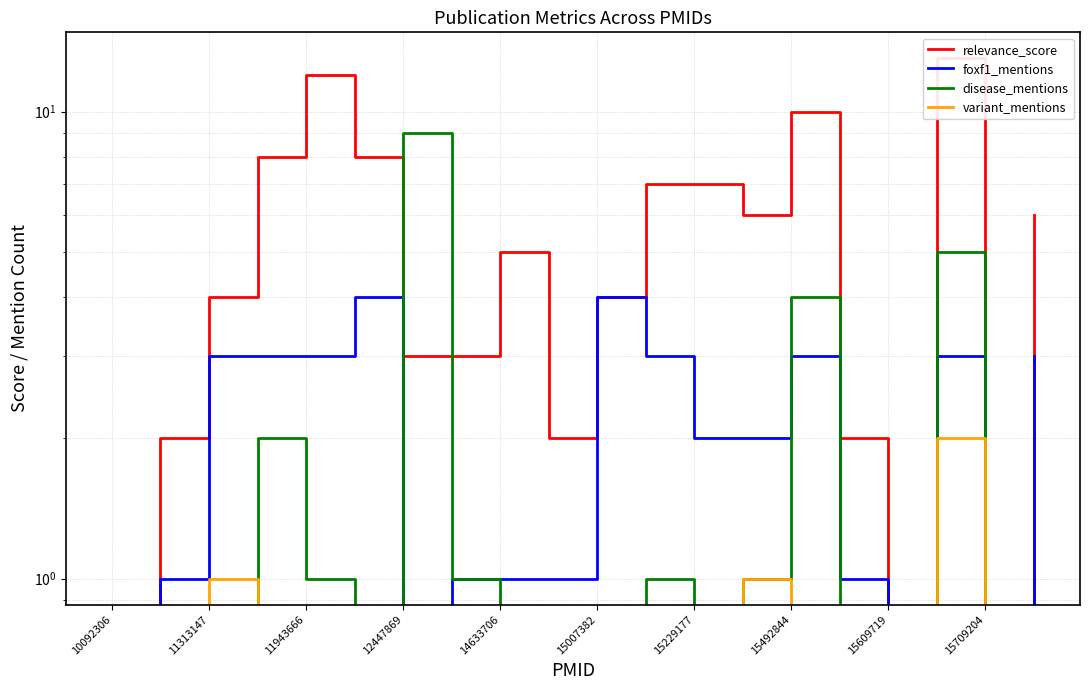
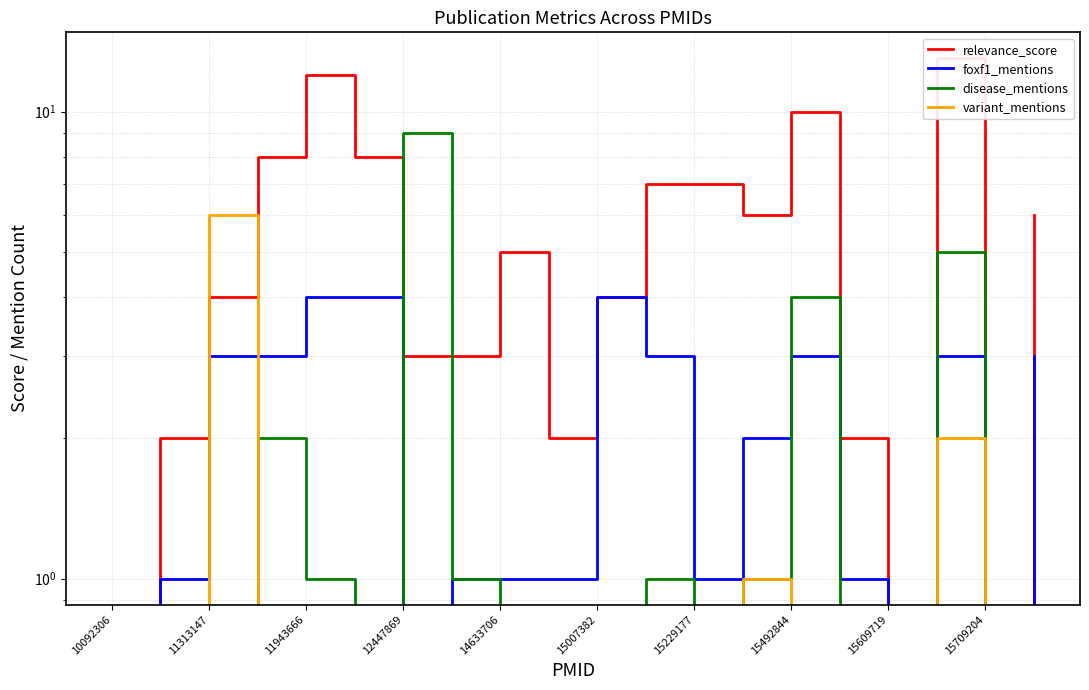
  {
    "relevance_score": {
      "11313147": 4,
      "11943666": 12,
      "12447869": 3,
      "14633706": 5,
      "15229177": 7,
      "15492844": 10
    },
    "foxf1_mentions": {
      "11313147": 3,
-     "11943666": 3,
+     "11943666": 4,
      "14633706": 1,
-     "15229177": 2,
+     "15229177": 1,
      "15492844": 3
    },
    "disease_mentions": {
      "11943666": 1,
      "12447869": 9,
      "15492844": 4
    },
    "variant_mentions": {
-     "11313147": 1
+     "11313147": 6
    }
  }
